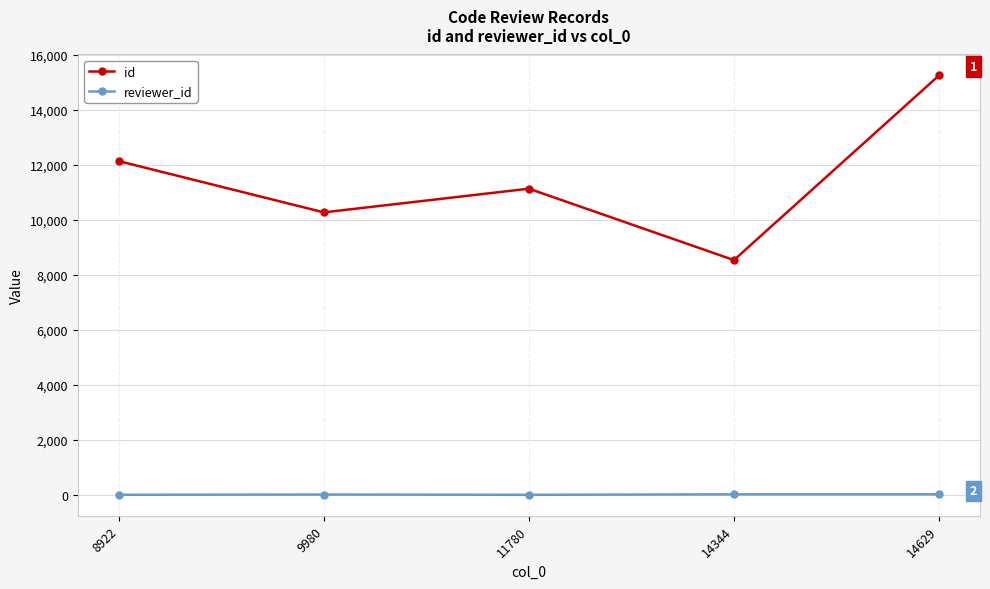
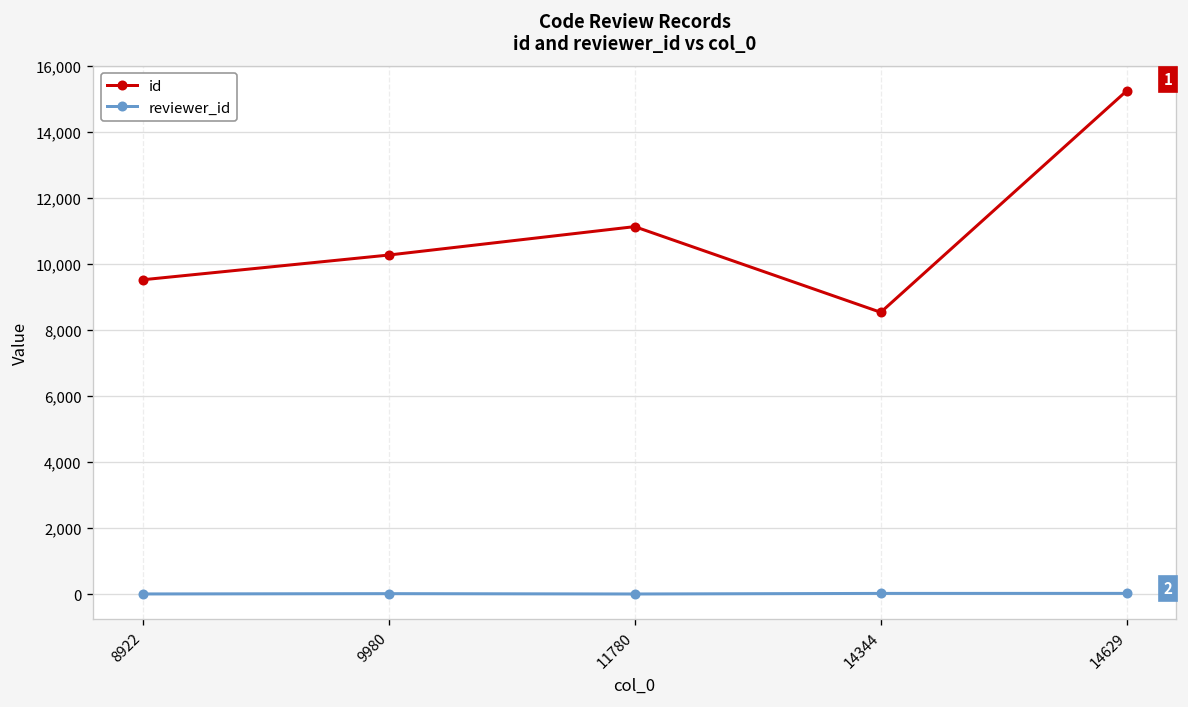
  {
    "id": {
-     "8922": "12,100",
+     "8922": "9,500",
      "9980": "10,300",
      "11780": "11,100",
      "14344": "8,500",
      "14629": "15,200"
    },
    "reviewer_id": {
      "8922": "0",
      "9980": "0",
      "11780": "0",
      "14344": "0",
      "14629": "0"
    }
  }
